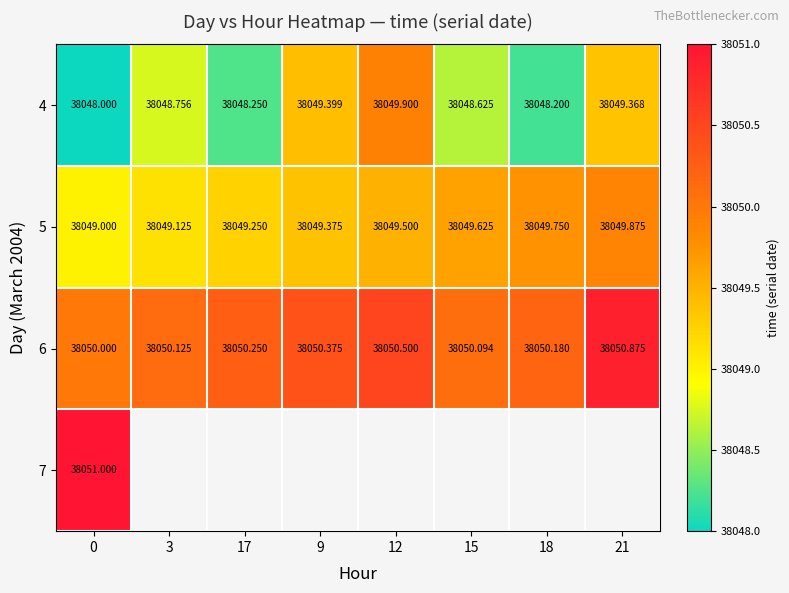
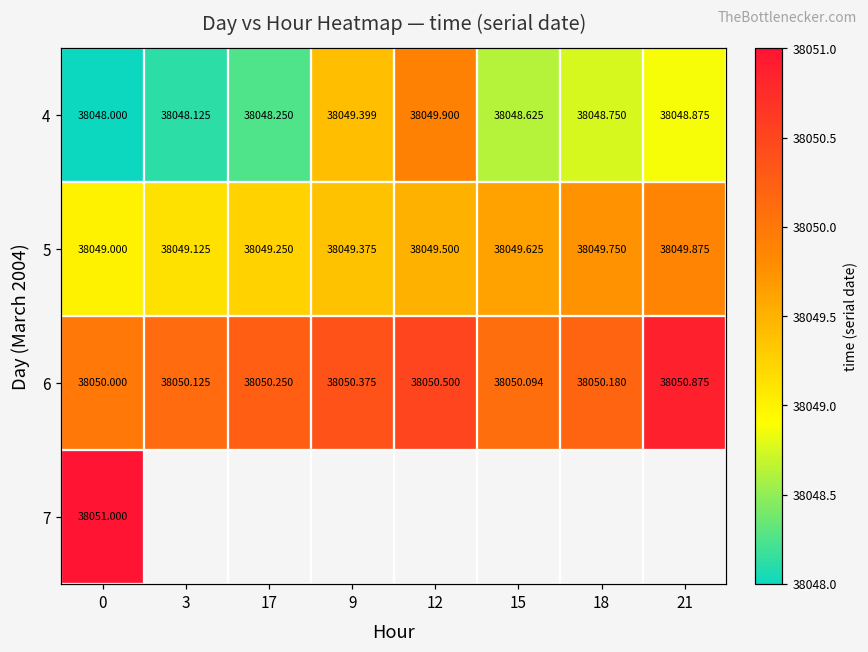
  {
    "4": {
      "0": 38048.000,
-     "3": 38048.756,
+     "3": 38048.125,
      "17": 38048.250,
      "9": 38049.399,
      "12": 38049.900,
      "15": 38048.625,
-     "18": 38048.200,
-     "21": 38049.368
+     "18": 38048.750,
+     "21": 38048.875
    },
    "5": {
      "0": 38049.000,
      "3": 38049.125,
      "17": 38049.250,
      "9": 38049.375,
      "12": 38049.500,
      "15": 38049.625,
      "18": 38049.750,
      "21": 38049.875
    },
    "6": {
      "0": 38050.000,
      "3": 38050.125,
      "17": 38050.250,
      "9": 38050.375,
      "12": 38050.500,
      "15": 38050.094,
      "18": 38050.180,
      "21": 38050.875
    },
    "7": {
      "0": 38051.000
    }
  }
